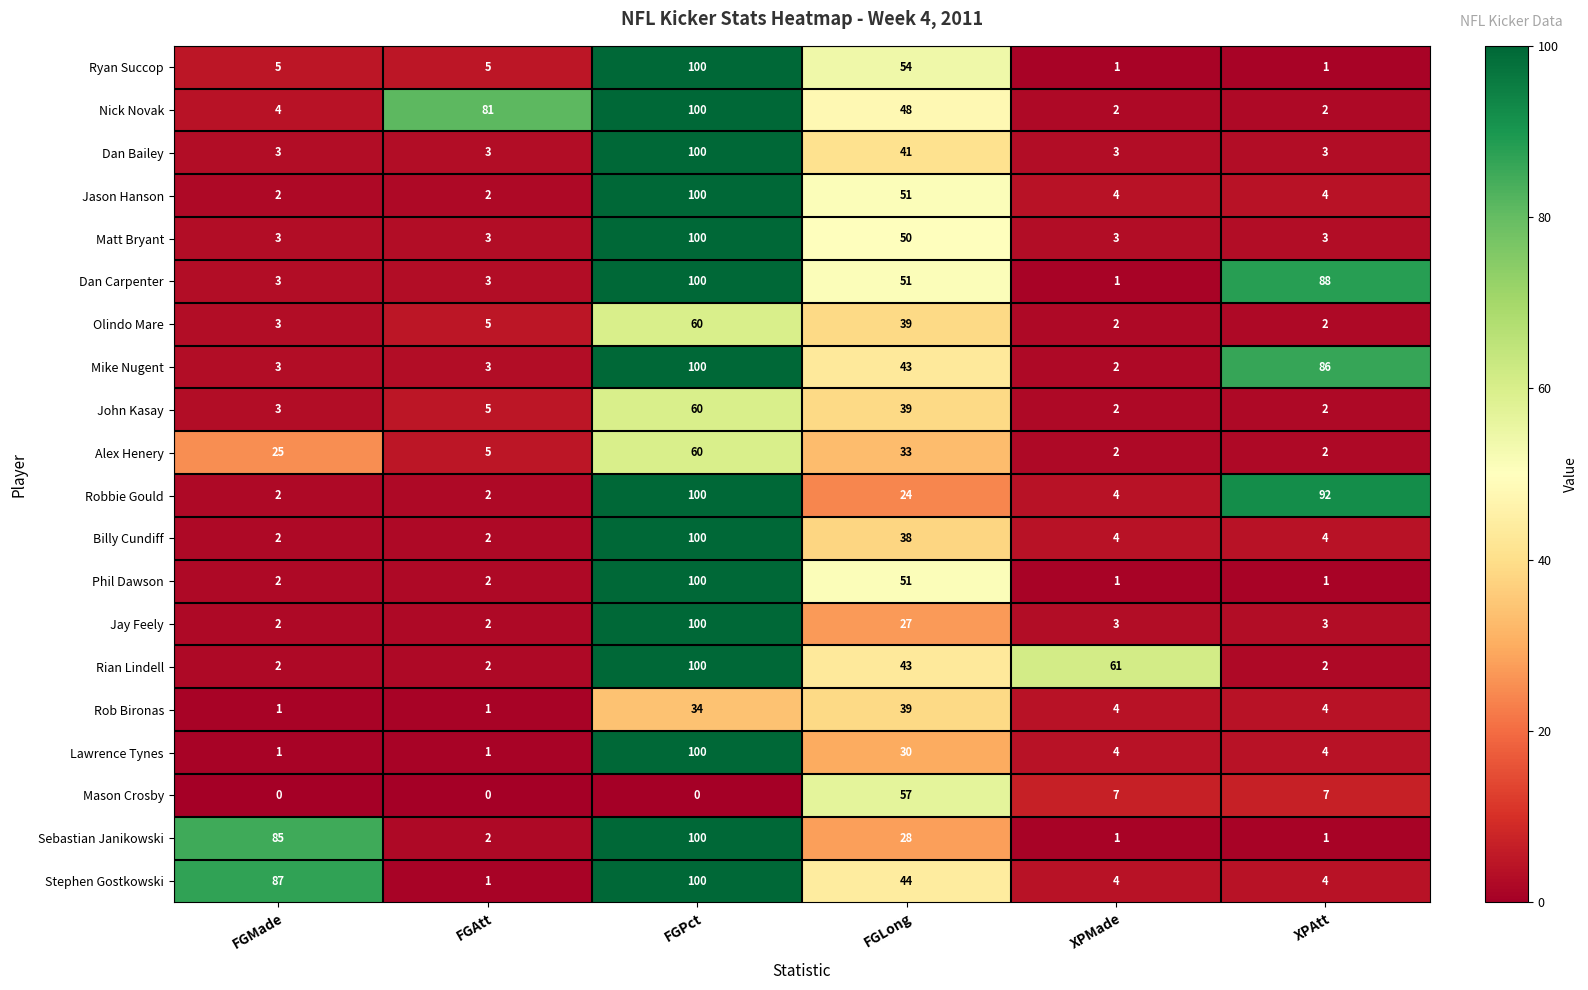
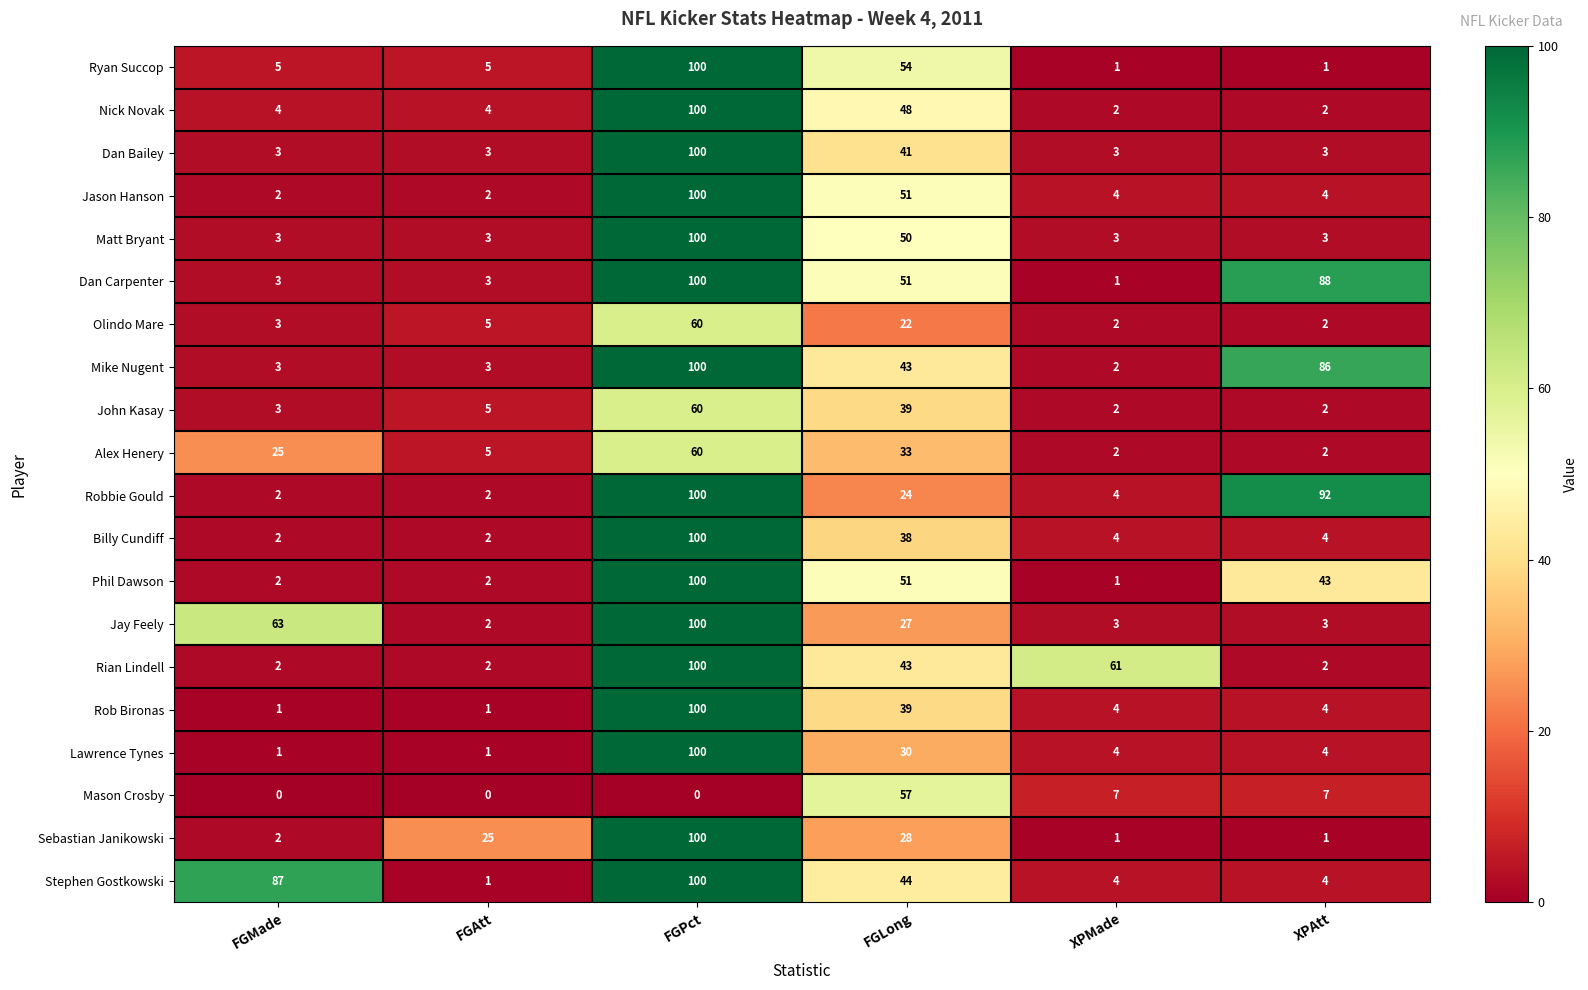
  {
    "Ryan Succop": {
      "FGMade": 5,
      "FGAtt": 5,
      "FGPct": 100,
      "FGLong": 54,
      "XPMade": 1,
      "XPAtt": 1
    },
    "Nick Novak": {
      "FGMade": 4,
-     "FGAtt": 81,
+     "FGAtt": 4,
      "FGPct": 100,
      "FGLong": 48,
      "XPMade": 2,
      "XPAtt": 2
    },
    "Dan Bailey": {
      "FGMade": 3,
      "FGAtt": 3,
      "FGPct": 100,
      "FGLong": 41,
      "XPMade": 3,
      "XPAtt": 3
    },
    "Jason Hanson": {
      "FGMade": 2,
      "FGAtt": 2,
      "FGPct": 100,
      "FGLong": 51,
      "XPMade": 4,
      "XPAtt": 4
    },
    "Matt Bryant": {
      "FGMade": 3,
      "FGAtt": 3,
      "FGPct": 100,
      "FGLong": 50,
      "XPMade": 3,
      "XPAtt": 3
    },
    "Dan Carpenter": {
      "FGMade": 3,
      "FGAtt": 3,
      "FGPct": 100,
      "FGLong": 51,
      "XPMade": 1,
      "XPAtt": 88
    },
    "Olindo Mare": {
      "FGMade": 3,
      "FGAtt": 5,
      "FGPct": 60,
-     "FGLong": 39,
+     "FGLong": 22,
      "XPMade": 2,
      "XPAtt": 2
    },
    "Mike Nugent": {
      "FGMade": 3,
      "FGAtt": 3,
      "FGPct": 100,
      "FGLong": 43,
      "XPMade": 2,
      "XPAtt": 86
    },
    "John Kasay": {
      "FGMade": 3,
      "FGAtt": 5,
      "FGPct": 60,
      "FGLong": 39,
      "XPMade": 2,
      "XPAtt": 2
    },
    "Alex Henery": {
      "FGMade": 25,
      "FGAtt": 5,
      "FGPct": 60,
      "FGLong": 33,
      "XPMade": 2,
      "XPAtt": 2
    },
    "Robbie Gould": {
      "FGMade": 2,
      "FGAtt": 2,
      "FGPct": 100,
      "FGLong": 24,
      "XPMade": 4,
      "XPAtt": 92
    },
    "Billy Cundiff": {
      "FGMade": 2,
      "FGAtt": 2,
      "FGPct": 100,
      "FGLong": 38,
      "XPMade": 4,
      "XPAtt": 4
    },
    "Phil Dawson": {
      "FGMade": 2,
      "FGAtt": 2,
      "FGPct": 100,
      "FGLong": 51,
      "XPMade": 1,
-     "XPAtt": 1
+     "XPAtt": 43
    },
    "Jay Feely": {
-     "FGMade": 2,
+     "FGMade": 63,
      "FGAtt": 2,
      "FGPct": 100,
      "FGLong": 27,
      "XPMade": 3,
      "XPAtt": 3
    },
    "Rian Lindell": {
      "FGMade": 2,
      "FGAtt": 2,
      "FGPct": 100,
      "FGLong": 43,
      "XPMade": 61,
      "XPAtt": 2
    },
    "Rob Bironas": {
      "FGMade": 1,
      "FGAtt": 1,
-     "FGPct": 34,
+     "FGPct": 100,
      "FGLong": 39,
      "XPMade": 4,
      "XPAtt": 4
    },
    "Lawrence Tynes": {
      "FGMade": 1,
      "FGAtt": 1,
      "FGPct": 100,
      "FGLong": 30,
      "XPMade": 4,
      "XPAtt": 4
    },
    "Mason Crosby": {
      "FGMade": 0,
      "FGAtt": 0,
      "FGPct": 0,
      "FGLong": 57,
      "XPMade": 7,
      "XPAtt": 7
    },
    "Sebastian Janikowski": {
-     "FGMade": 85,
-     "FGAtt": 2,
+     "FGMade": 2,
+     "FGAtt": 25,
      "FGPct": 100,
      "FGLong": 28,
      "XPMade": 1,
      "XPAtt": 1
    },
    "Stephen Gostkowski": {
      "FGMade": 87,
      "FGAtt": 1,
      "FGPct": 100,
      "FGLong": 44,
      "XPMade": 4,
      "XPAtt": 4
    }
  }
